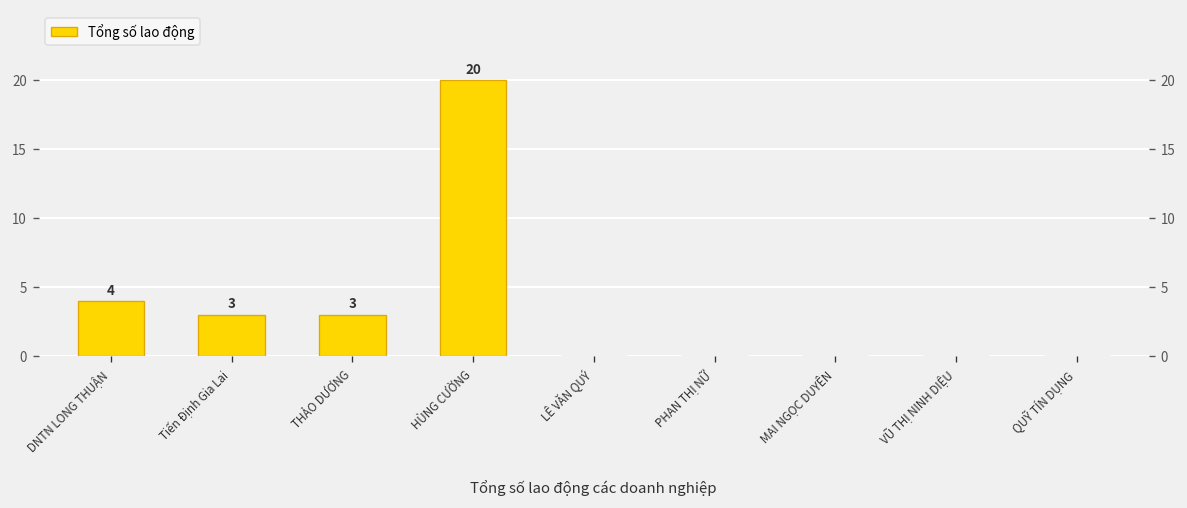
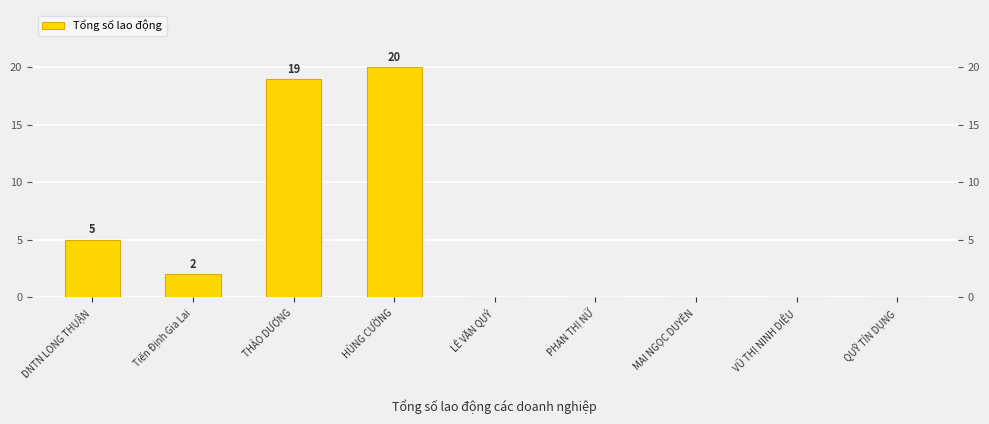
  {
-   "DNTN LONG THUẬN": 4,
-   "Tiến Định Gia Lai": 3,
-   "THẢO DƯƠNG": 3,
+   "DNTN LONG THUẬN": 5,
+   "Tiến Định Gia Lai": 2,
+   "THẢO DƯƠNG": 19,
    "HÙNG CƯỜNG": 20
  }
